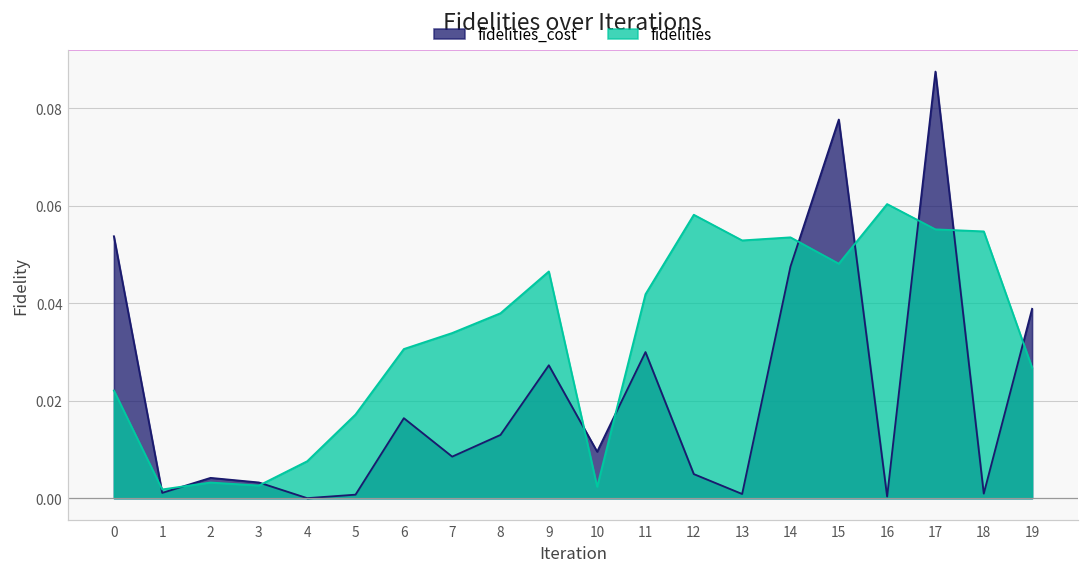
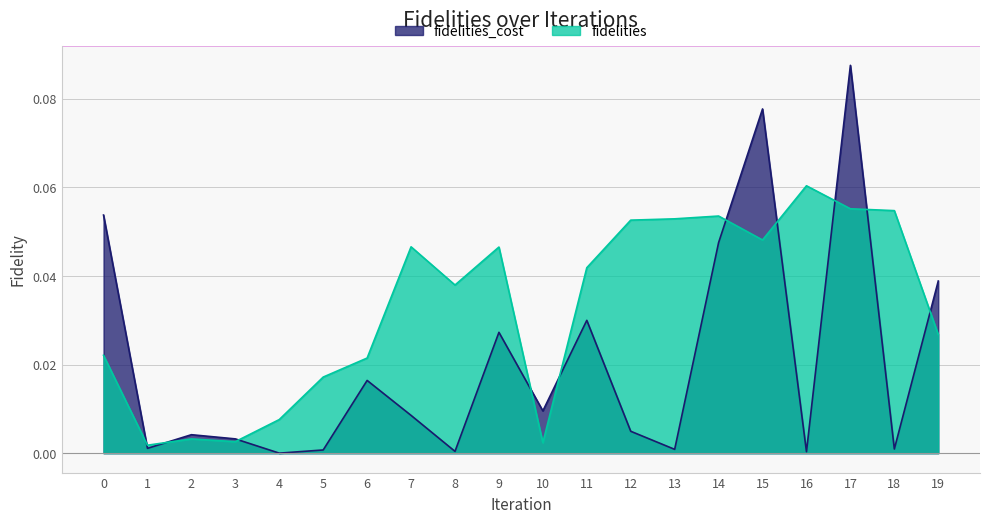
  {
    "fidelities_cost": {
      "0": 0.054,
      "1": 0.001,
      "2": 0.004,
      "3": 0.003,
      "4": 0.000,
      "5": 0.001,
      "6": 0.016,
      "7": 0.009,
-     "8": 0.013,
+     "8": 0.000,
      "9": 0.027,
      "10": 0.010,
      "11": 0.030,
      "12": 0.005,
      "13": 0.001,
      "14": 0.048,
      "15": 0.078,
      "16": 0.000,
      "17": 0.088,
      "18": 0.001,
      "19": 0.039
    },
    "fidelities": {
      "0": 0.022,
      "1": 0.002,
      "2": 0.003,
      "3": 0.003,
      "4": 0.008,
      "5": 0.017,
-     "6": 0.031,
-     "7": 0.034,
+     "6": 0.021,
+     "7": 0.047,
      "8": 0.038,
      "9": 0.047,
      "10": 0.002,
      "11": 0.042,
-     "12": 0.058,
+     "12": 0.053,
      "13": 0.053,
      "14": 0.054,
      "15": 0.048,
      "16": 0.060,
      "17": 0.055,
      "18": 0.055,
      "19": 0.027
    }
  }
